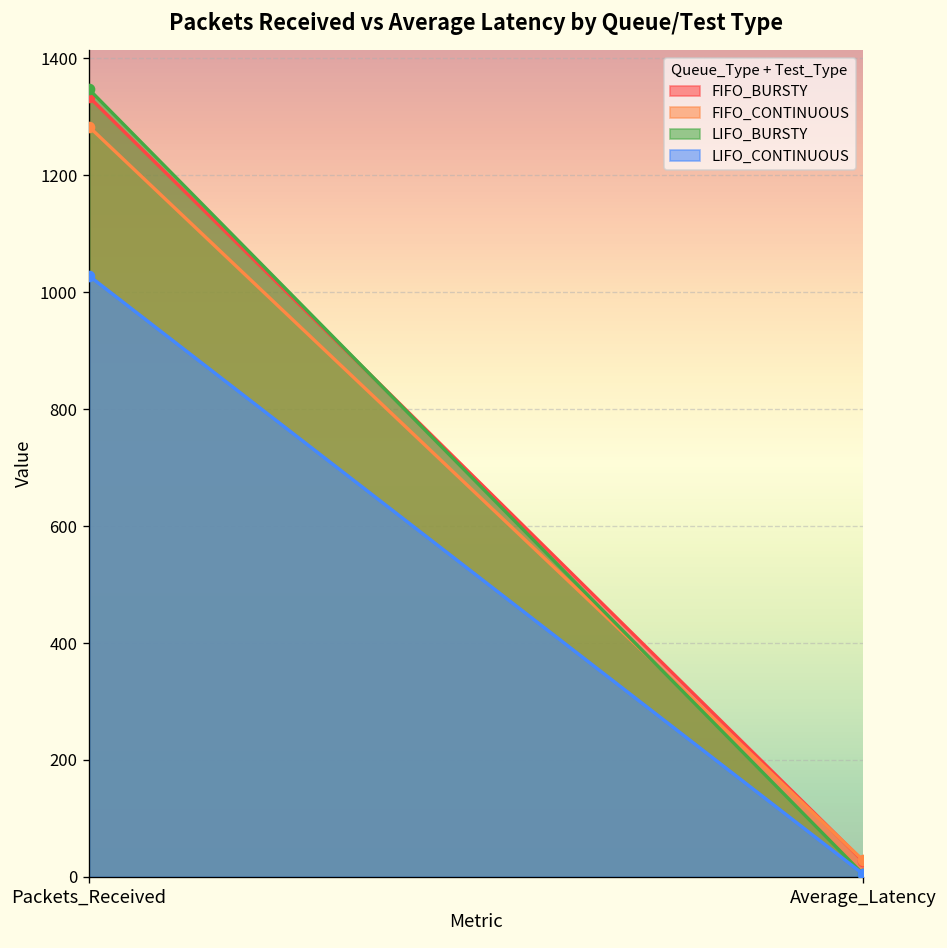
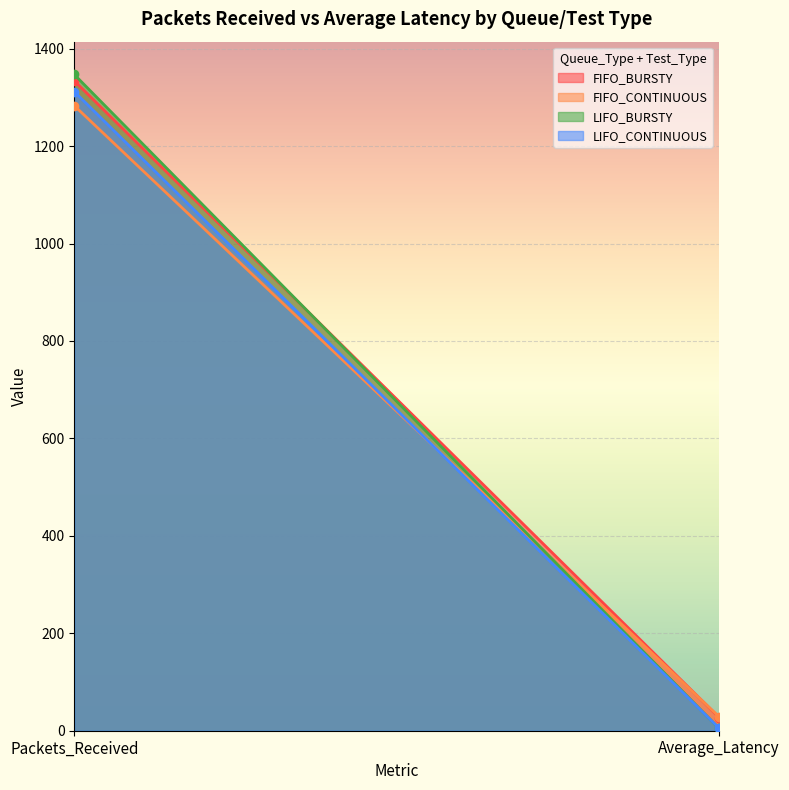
  {
    "LIFO_BURSTY": {
      "Packets_Received": 1350
    },
    "LIFO_CONTINUOUS": {
-     "Packets_Received": 1030
+     "Packets_Received": 1310
    }
  }
